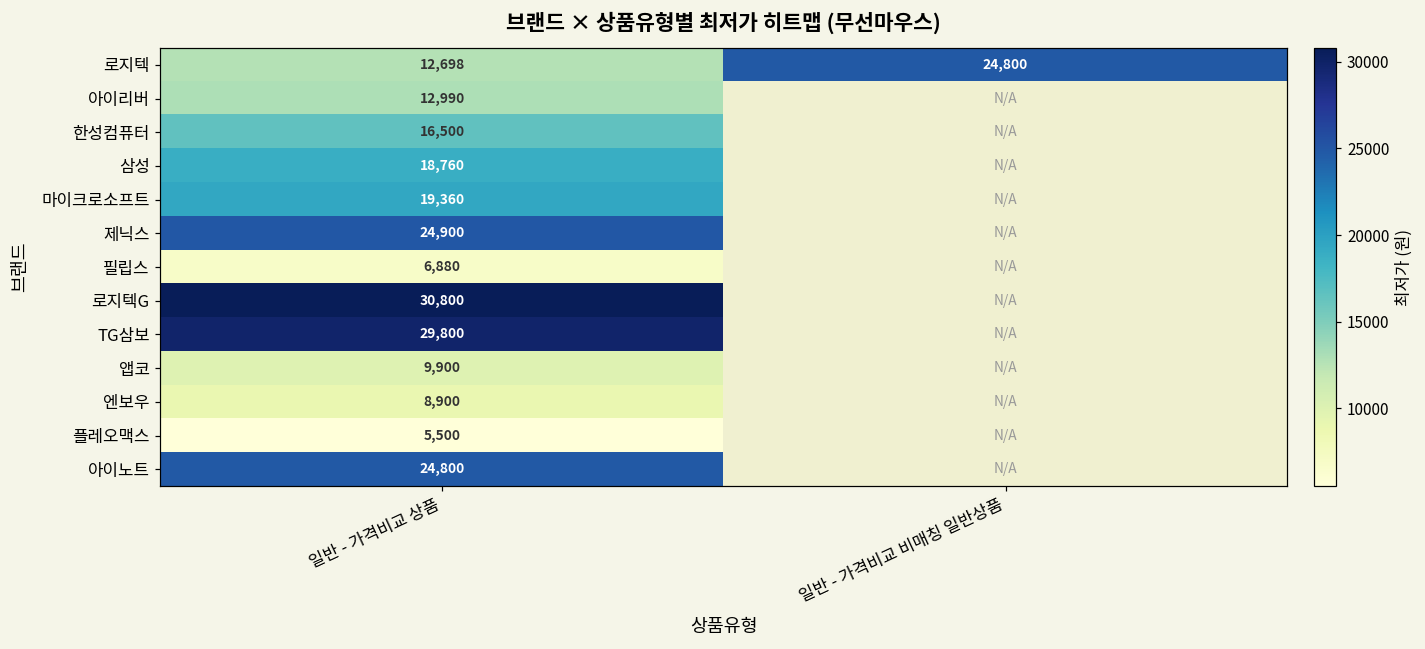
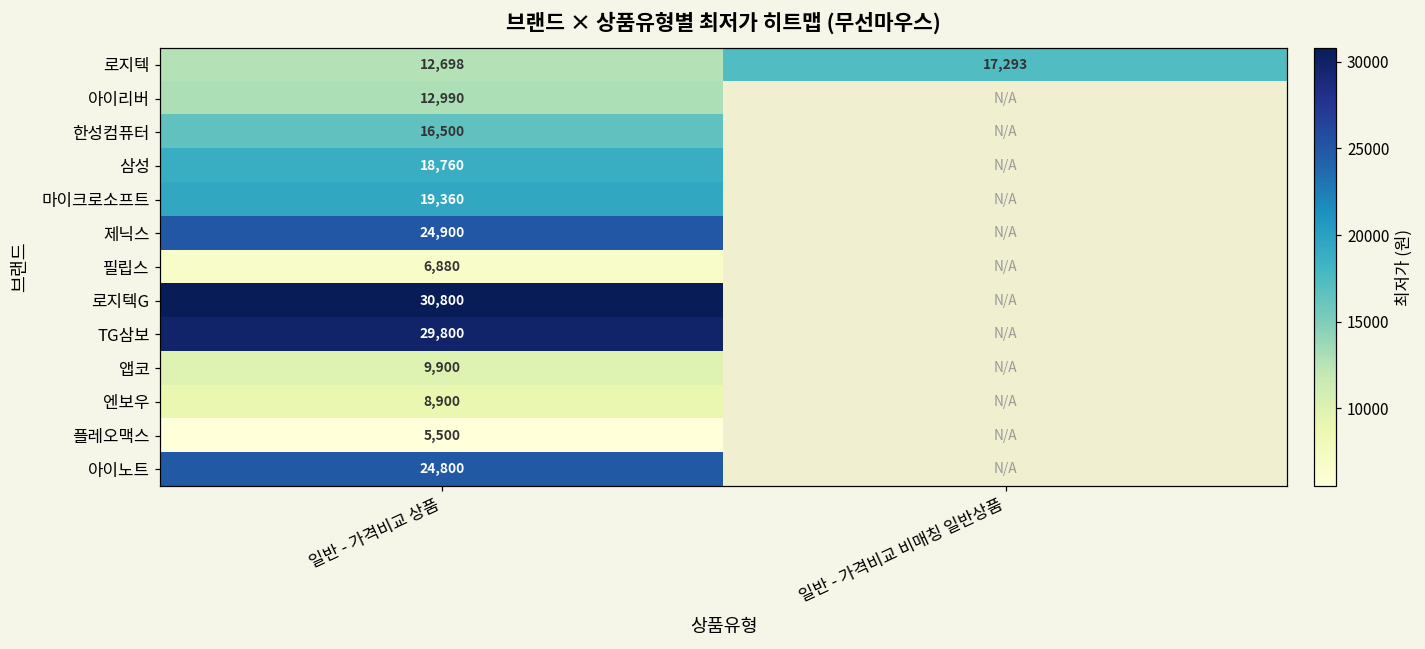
  {
    "로지텍": {
      "일반 - 가격비교 상품": "12,698",
-     "일반 - 가격비교 비매칭 일반상품": "24,800"
+     "일반 - 가격비교 비매칭 일반상품": "17,293"
    },
    "아이리버": {
      "일반 - 가격비교 상품": "12,990"
    },
    "한성컴퓨터": {
      "일반 - 가격비교 상품": "16,500"
    },
    "삼성": {
      "일반 - 가격비교 상품": "18,760"
    },
    "마이크로소프트": {
      "일반 - 가격비교 상품": "19,360"
    },
    "제닉스": {
      "일반 - 가격비교 상품": "24,900"
    },
    "필립스": {
      "일반 - 가격비교 상품": "6,880"
    },
    "로지텍G": {
      "일반 - 가격비교 상품": "30,800"
    },
    "TG삼보": {
      "일반 - 가격비교 상품": "29,800"
    },
    "앱코": {
      "일반 - 가격비교 상품": "9,900"
    },
    "엔보우": {
      "일반 - 가격비교 상품": "8,900"
    },
    "플레오맥스": {
      "일반 - 가격비교 상품": "5,500"
    },
    "아이노트": {
      "일반 - 가격비교 상품": "24,800"
    }
  }
